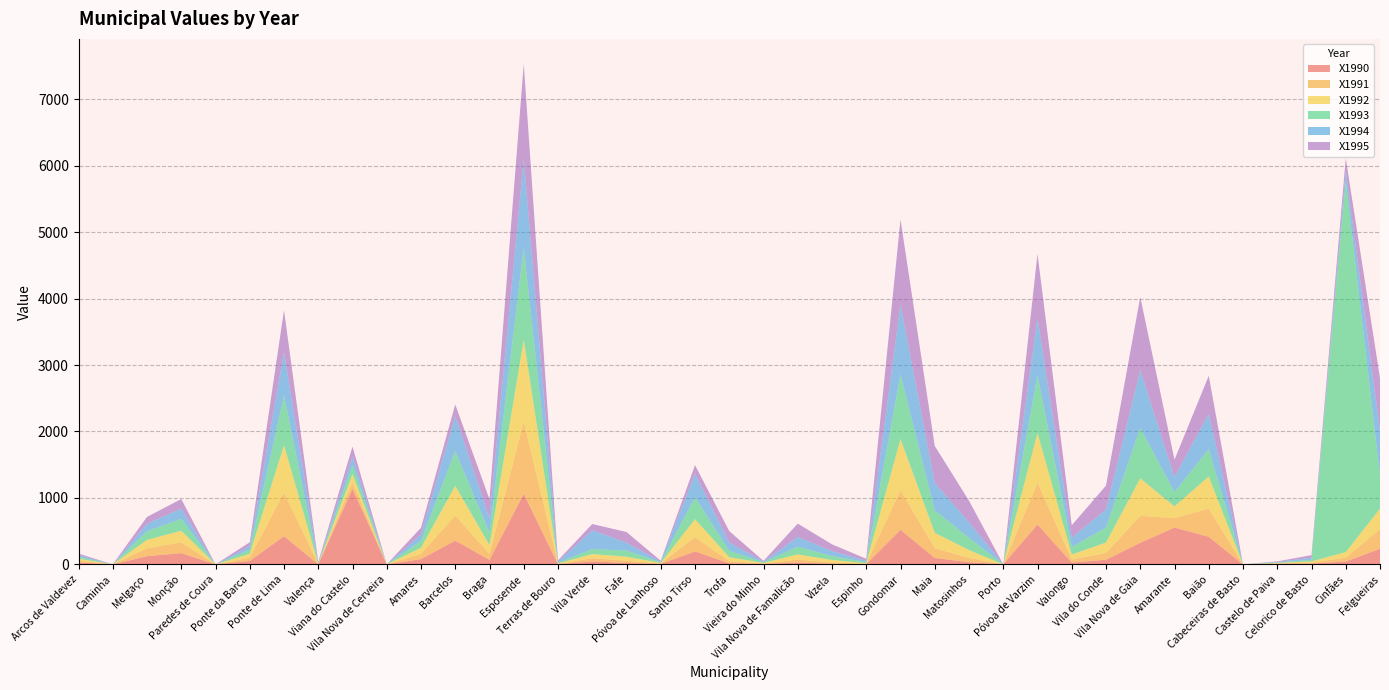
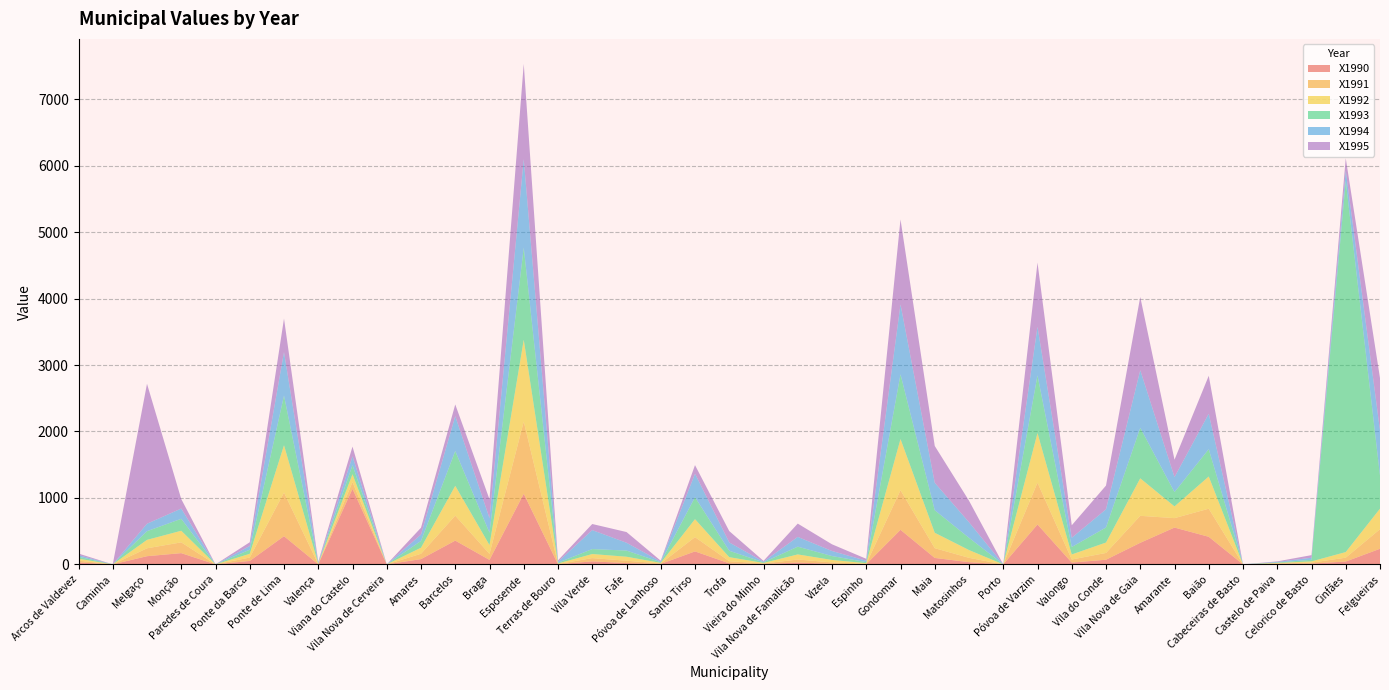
  {
    "X1990": {
      "Melgaço": 100,
      "Monção": 200,
      "Ponte da Barca": 100,
      "Ponte de Lima": 400,
      "Viana do Castelo": 1100,
      "Amares": 100,
      "Barcelos": 400,
      "Braga": 100,
      "Esposende": 1100,
      "Vila Verde": 0,
      "Santo Tirso": 200,
      "Gondomar": 500,
      "Maia": 100,
      "Póvoa de Varzim": 600,
      "Vila do Conde": 100,
      "Vila Nova de Gaia": 300,
      "Amarante": 600,
      "Baião": 400,
      "Cinfães": 0,
      "Felgueiras": 200
    },
    "X1993": {
      "Melgaço": 100,
      "Monção": 200,
      "Ponte da Barca": 100,
      "Ponte de Lima": 700,
      "Viana do Castelo": 100,
      "Amares": 100,
      "Barcelos": 500,
      "Braga": 200,
      "Esposende": 1400,
      "Vila Verde": 100,
      "Fafe": 100,
      "Santo Tirso": 300,
      "Trofa": 100,
      "Vila Nova de Famalicão": 100,
      "Vizela": 100,
      "Gondomar": 1000,
      "Maia": 300,
      "Matosinhos": 200,
      "Póvoa de Varzim": 900,
      "Valongo": 100,
      "Vila do Conde": 200,
      "Vila Nova de Gaia": 800,
      "Amarante": 200,
      "Baião": 400,
      "Cinfães": 5600,
      "Felgueiras": 500
    },
    "X1994": {
      "Melgaço": 100,
      "Monção": 200,
      "Ponte da Barca": 100,
      "Ponte de Lima": 700,
      "Viana do Castelo": 100,
      "Amares": 100,
      "Barcelos": 500,
      "Braga": 200,
      "Esposende": 1300,
      "Vila Verde": 300,
      "Fafe": 100,
      "Santo Tirso": 400,
      "Trofa": 100,
      "Vila Nova de Famalicão": 100,
      "Vizela": 100,
      "Gondomar": 1100,
      "Maia": 400,
      "Matosinhos": 200,
-     "Póvoa de Varzim": 900,
+     "Póvoa de Varzim": 700,
      "Valongo": 100,
      "Vila do Conde": 300,
      "Vila Nova de Gaia": 900,
      "Amarante": 200,
      "Baião": 500,
      "Cinfães": 200,
      "Felgueiras": 700
    },
    "X1995": {
-     "Melgaço": 100,
+     "Melgaço": 2100,
      "Monção": 100,
      "Ponte da Barca": 100,
-     "Ponte de Lima": 600,
+     "Ponte de Lima": 500,
      "Viana do Castelo": 100,
      "Amares": 100,
      "Barcelos": 200,
      "Braga": 300,
      "Esposende": 1400,
      "Vila Verde": 100,
      "Fafe": 200,
      "Santo Tirso": 100,
      "Trofa": 200,
      "Vila Nova de Famalicão": 200,
      "Vizela": 100,
      "Gondomar": 1300,
      "Maia": 600,
      "Matosinhos": 300,
      "Póvoa de Varzim": 1000,
      "Valongo": 200,
      "Vila do Conde": 400,
      "Vila Nova de Gaia": 1100,
      "Amarante": 300,
      "Baião": 600,
      "Celorico de Basto": 0,
      "Cinfães": 200,
      "Felgueiras": 800
    }
  }
